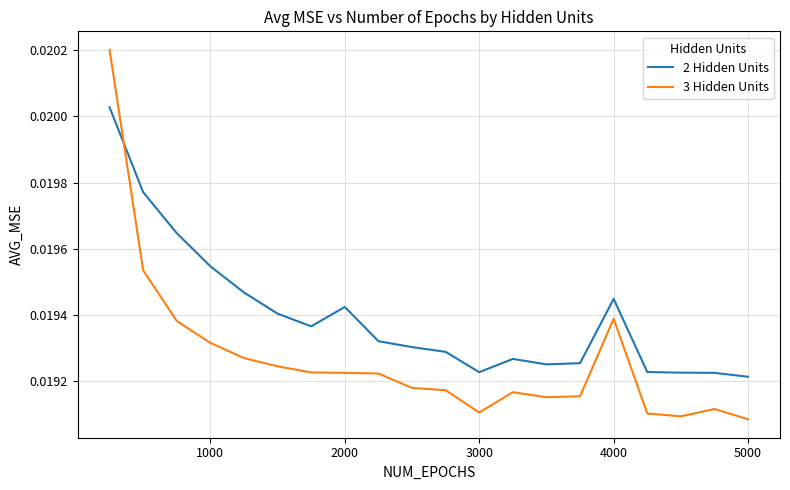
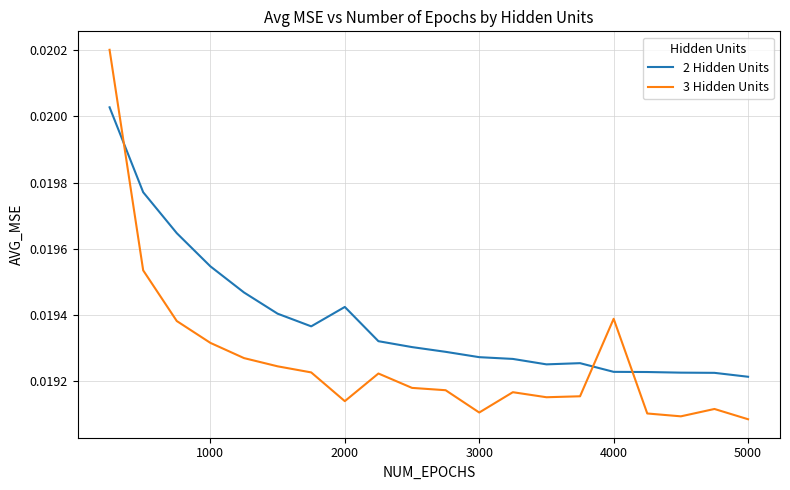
  {
    "2 Hidden Units": {
      "1000": 0.01955,
      "2000": 0.01942,
-     "3000": 0.01923,
-     "4000": 0.01945,
+     "3000": 0.01927,
+     "4000": 0.01923,
      "5000": 0.01921
    },
    "3 Hidden Units": {
      "1000": 0.01932,
-     "2000": 0.01923,
+     "2000": 0.01914,
      "3000": 0.01911,
      "4000": 0.01939,
      "5000": 0.01909
    }
  }
